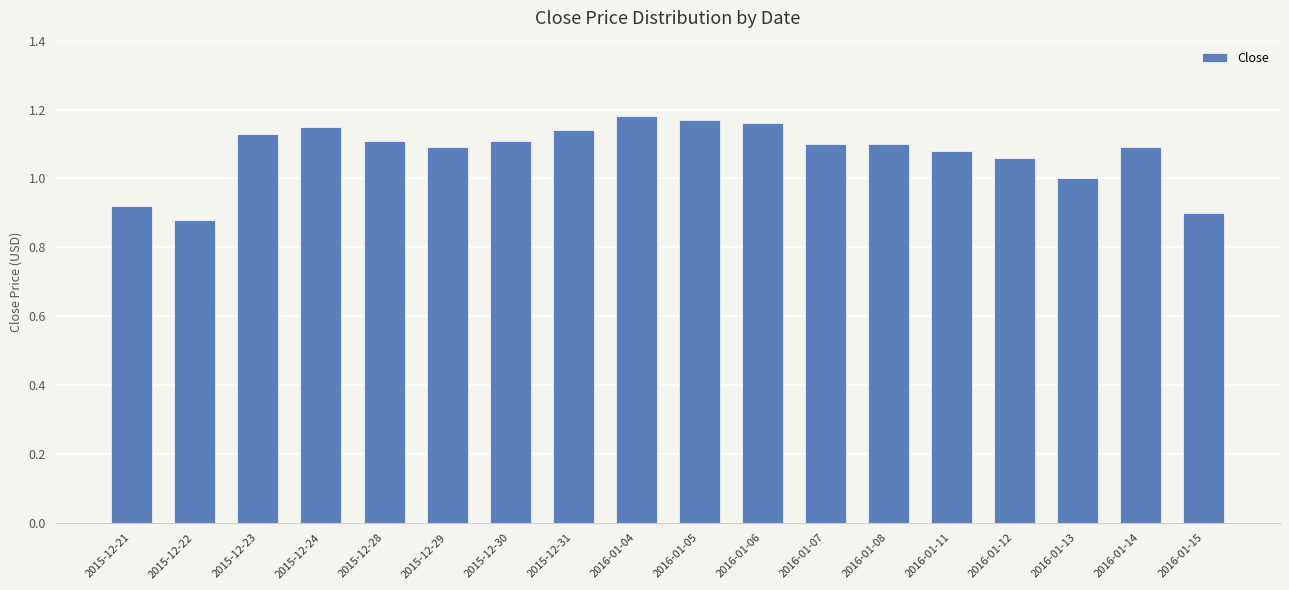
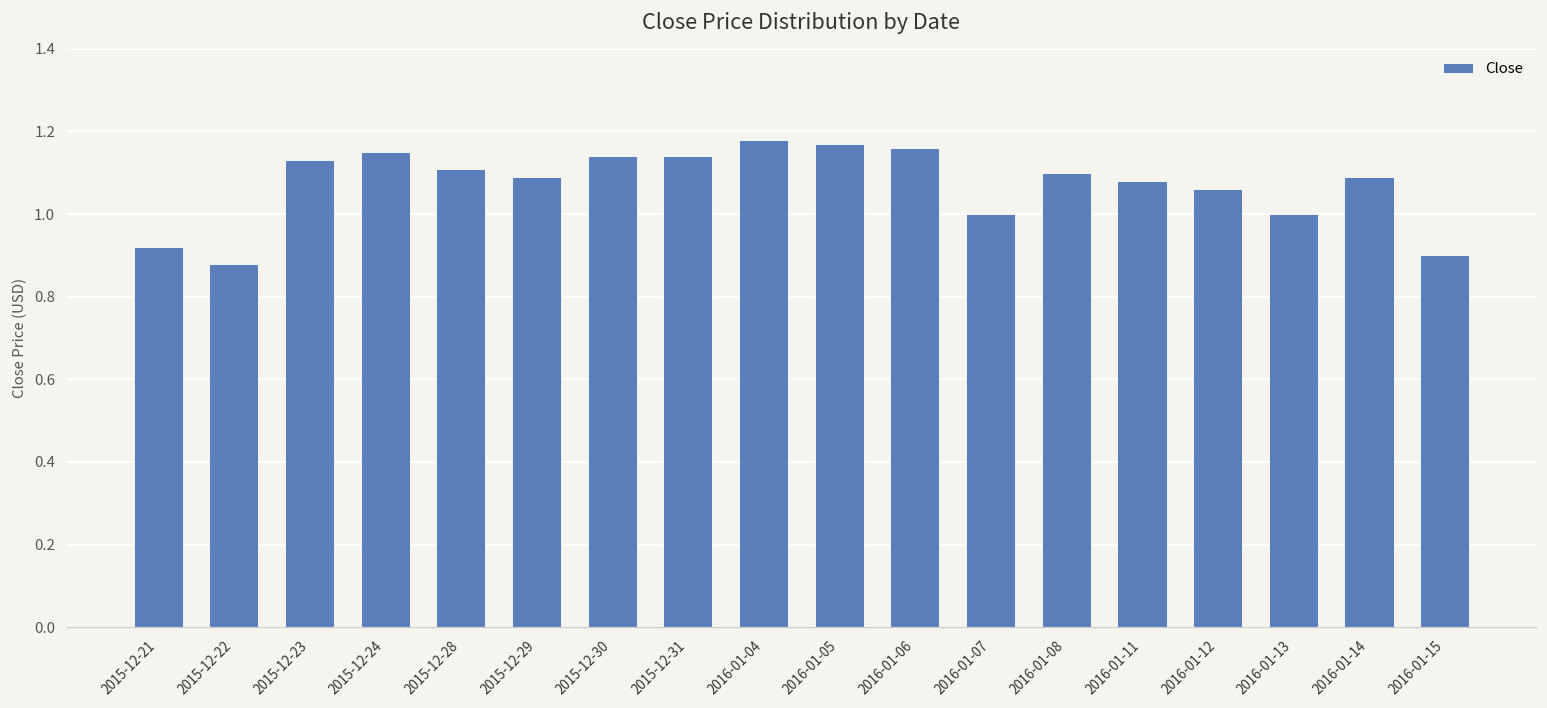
  {
    "2015-12-21": 0.92,
    "2015-12-22": 0.88,
    "2015-12-23": 1.13,
    "2015-12-24": 1.15,
    "2015-12-28": 1.11,
    "2015-12-29": 1.09,
-   "2015-12-30": 1.11,
+   "2015-12-30": 1.14,
    "2015-12-31": 1.14,
    "2016-01-04": 1.18,
    "2016-01-05": 1.17,
    "2016-01-06": 1.16,
-   "2016-01-07": 1.1,
+   "2016-01-07": 1.0,
    "2016-01-08": 1.10,
    "2016-01-11": 1.08,
    "2016-01-12": 1.06,
    "2016-01-13": 1.00,
    "2016-01-14": 1.09,
    "2016-01-15": 0.90
  }
